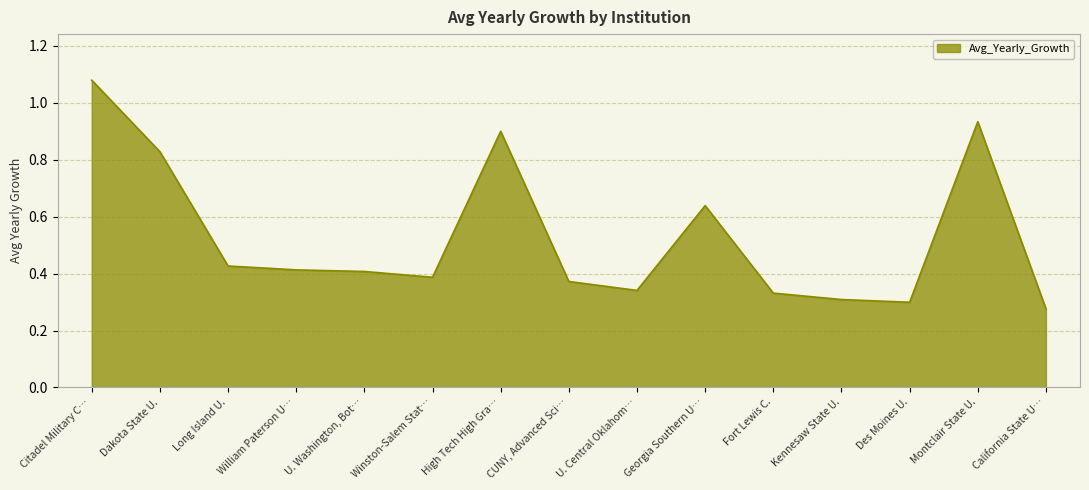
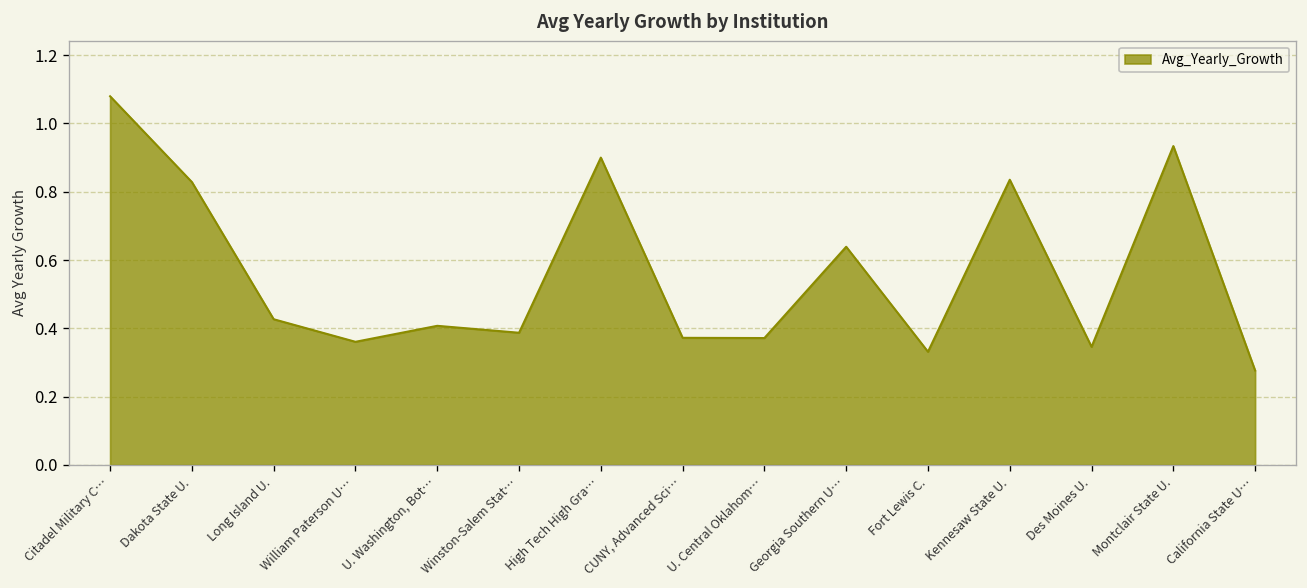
  {
    "Citadel Military C…": 1.08,
    "Dakota State U.": 0.83,
    "Long Island U.": 0.43,
-   "William Paterson U…": 0.41,
+   "William Paterson U…": 0.36,
    "U. Washington, Bot…": 0.41,
    "Winston-Salem Stat…": 0.39,
    "High Tech High Gra…": 0.90,
    "CUNY, Advanced Sci…": 0.37,
-   "U. Central Oklahom…": 0.34,
+   "U. Central Oklahom…": 0.37,
    "Georgia Southern U…": 0.64,
    "Fort Lewis C.": 0.33,
-   "Kennesaw State U.": 0.31,
-   "Des Moines U.": 0.30,
+   "Kennesaw State U.": 0.84,
+   "Des Moines U.": 0.35,
    "Montclair State U.": 0.93,
    "California State U…": 0.28
  }
